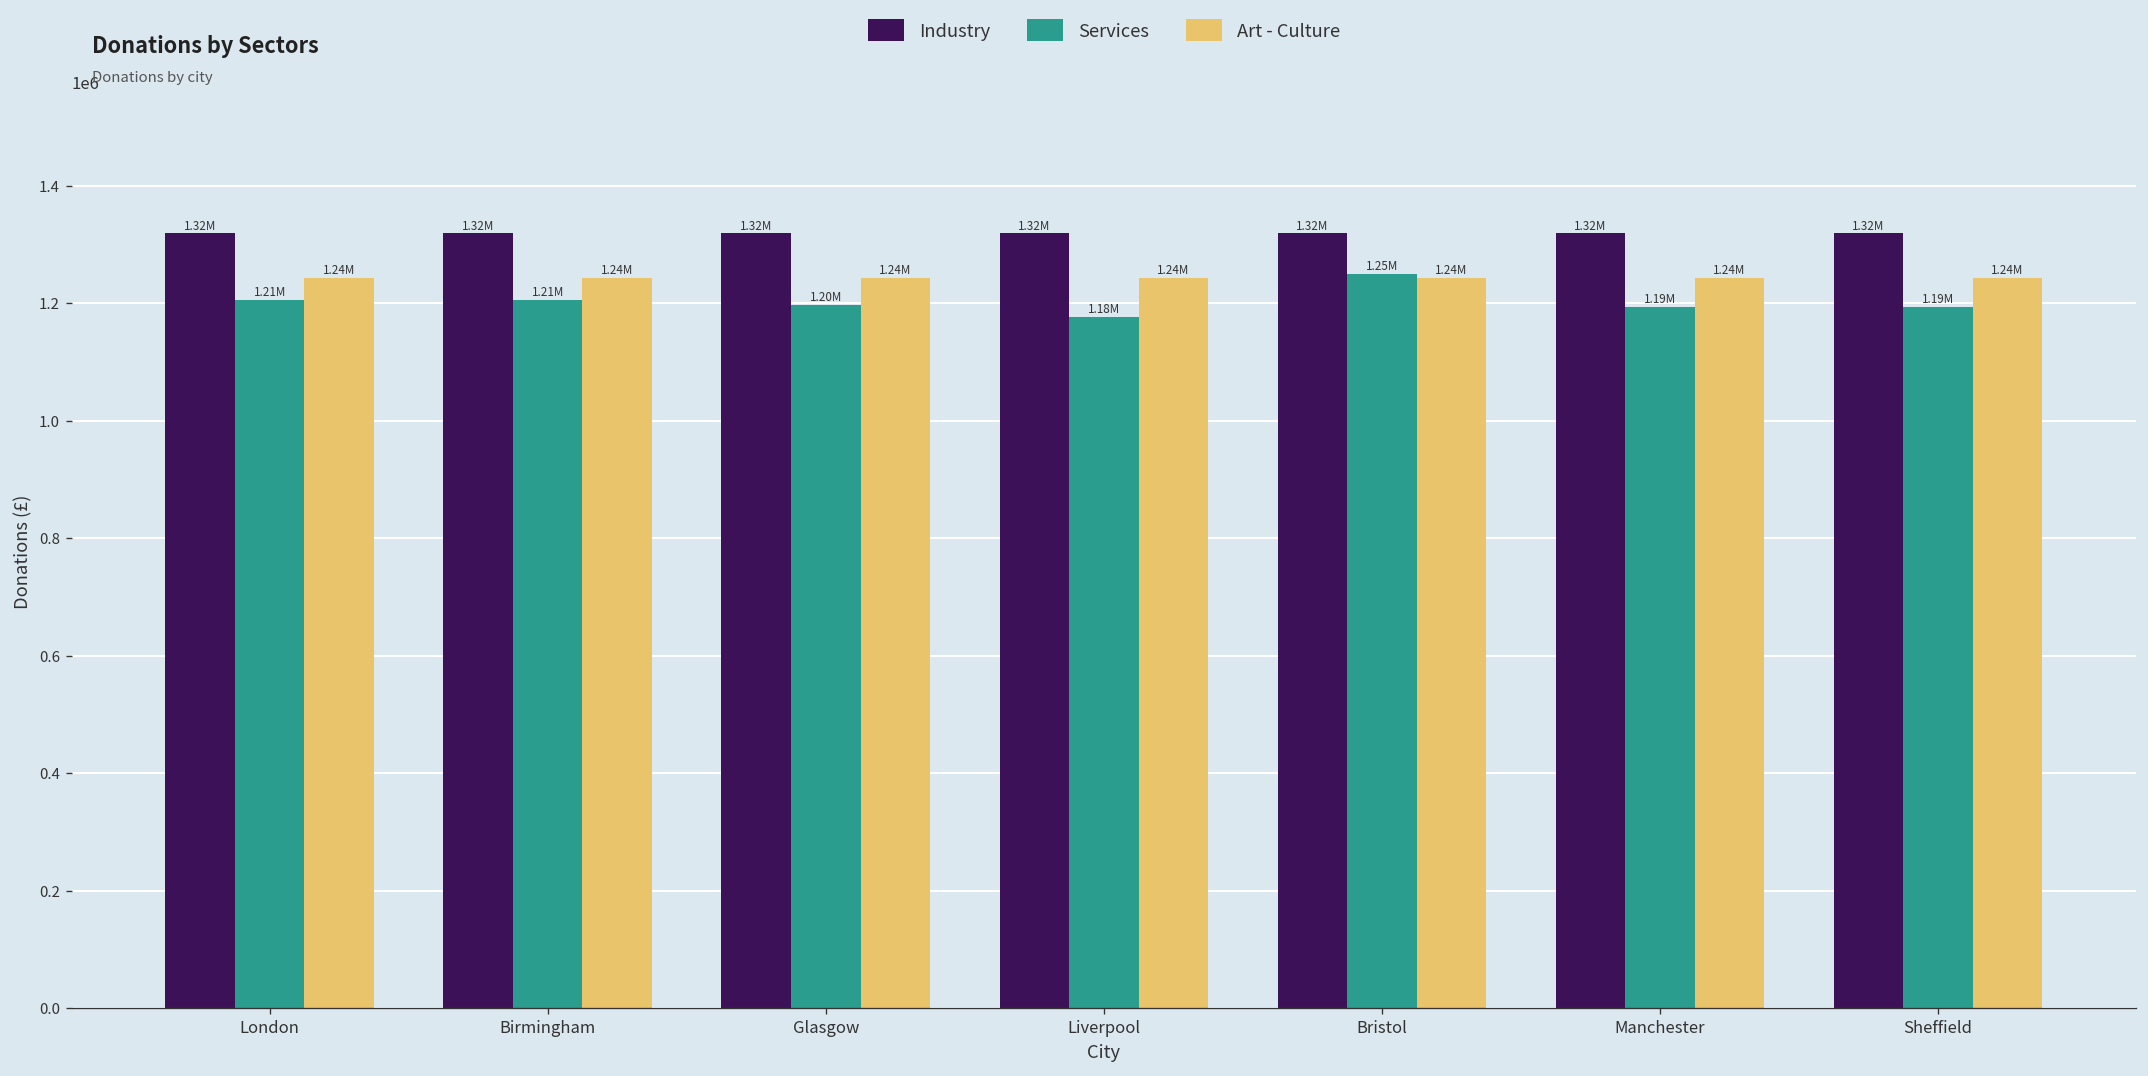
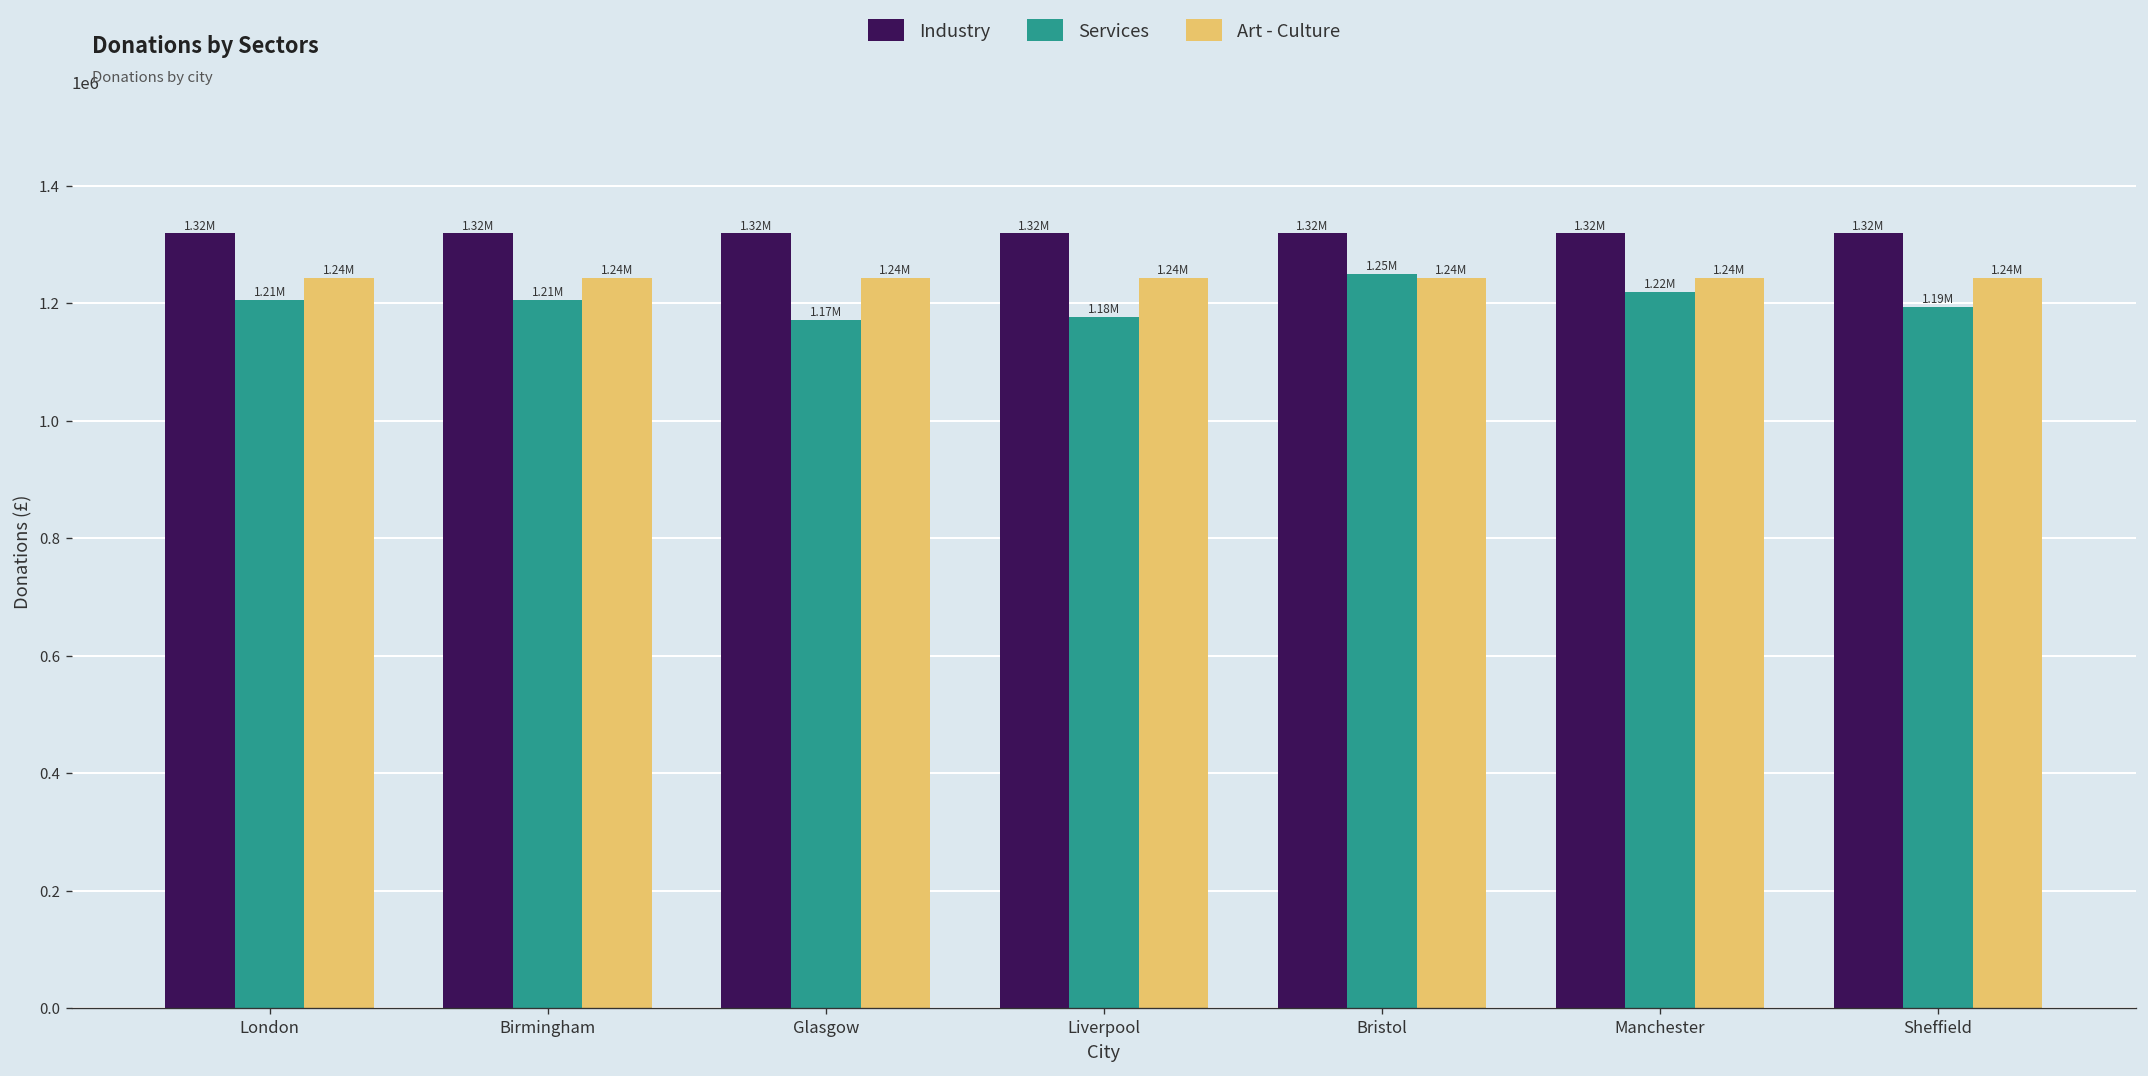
  {
    "Industry": {
      "London": "1.32M",
      "Birmingham": "1.32M",
      "Glasgow": "1.32M",
      "Liverpool": "1.32M",
      "Bristol": "1.32M",
      "Manchester": "1.32M",
      "Sheffield": "1.32M"
    },
    "Services": {
      "London": "1.21M",
      "Birmingham": "1.21M",
-     "Glasgow": "1.20M",
+     "Glasgow": "1.17M",
      "Liverpool": "1.18M",
      "Bristol": "1.25M",
-     "Manchester": "1.19M",
+     "Manchester": "1.22M",
      "Sheffield": "1.19M"
    },
    "Art - Culture": {
      "London": "1.24M",
      "Birmingham": "1.24M",
      "Glasgow": "1.24M",
      "Liverpool": "1.24M",
      "Bristol": "1.24M",
      "Manchester": "1.24M",
      "Sheffield": "1.24M"
    }
  }
